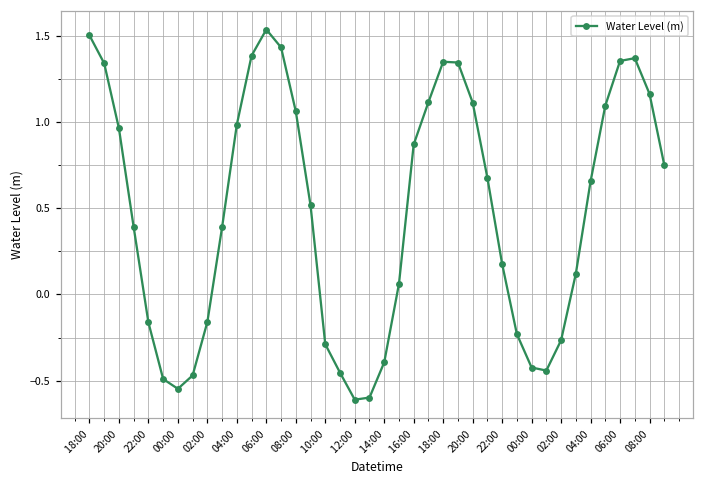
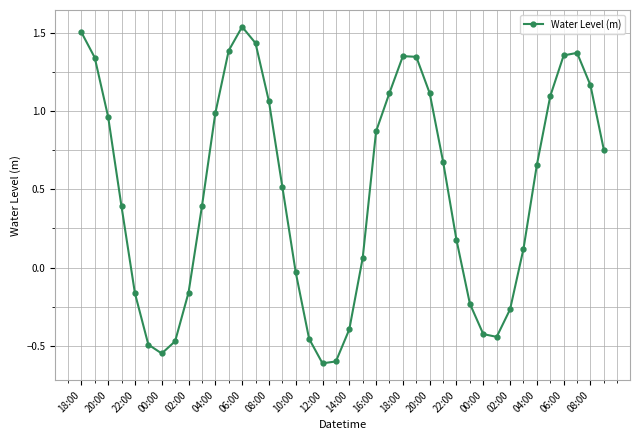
  {
-   "10:00": -0.29,
+   "10:00": -0.03,
    "12:00": -0.61,
    "14:00": -0.39,
    "16:00": 0.87
  }
